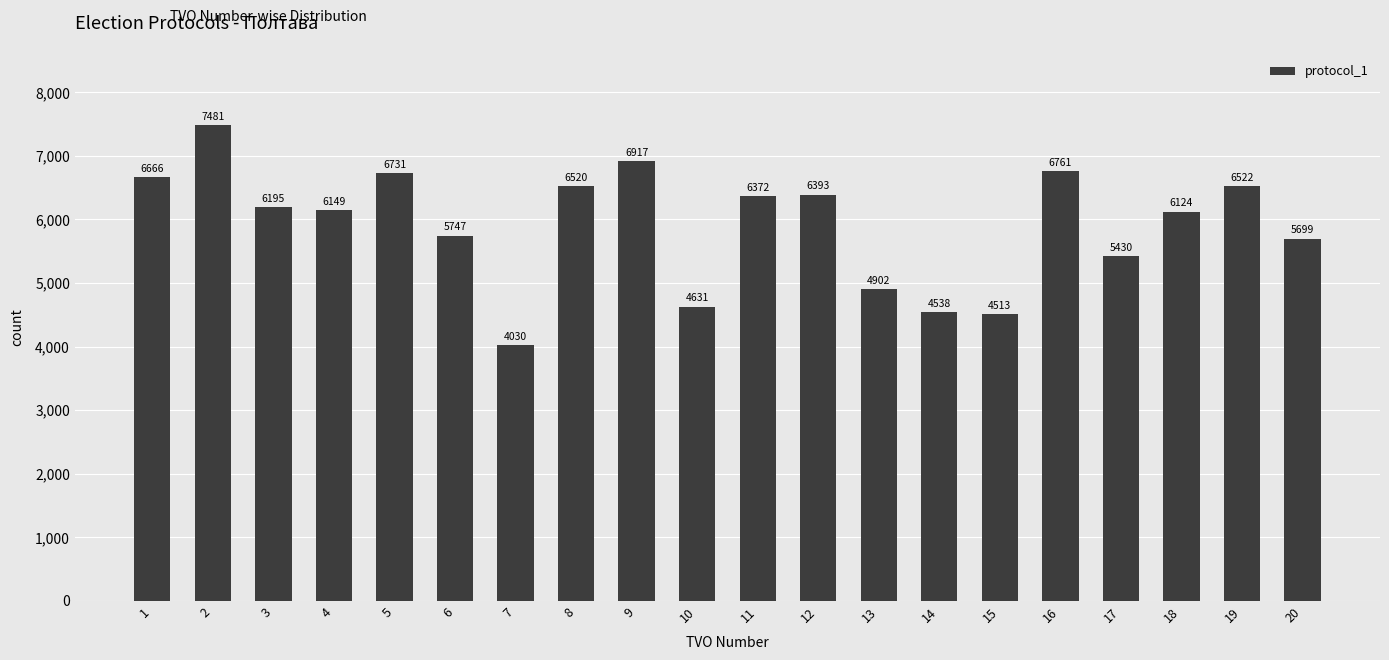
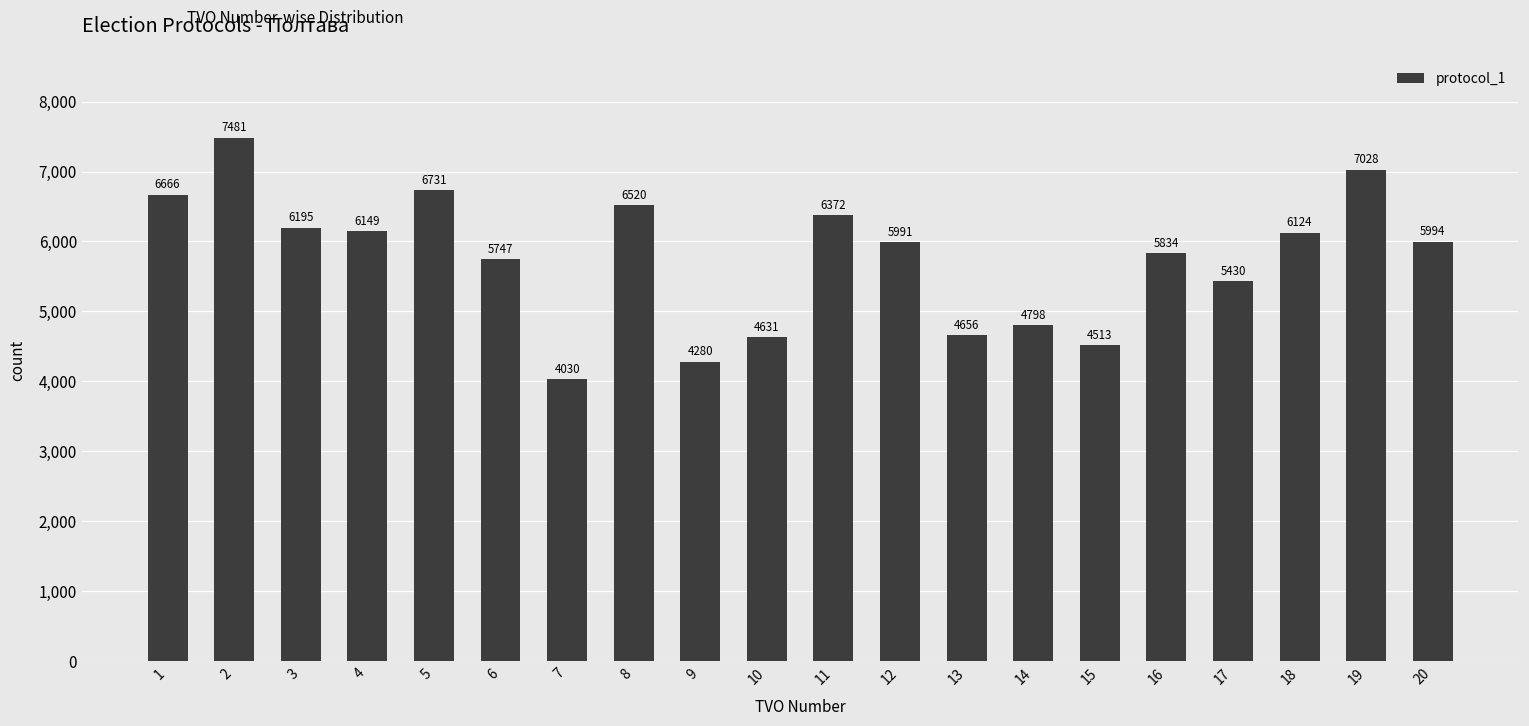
  {
    "1": 6666,
    "2": 7481,
    "3": 6195,
    "4": 6149,
    "5": 6731,
    "6": 5747,
    "7": 4030,
    "8": 6520,
-   "9": 6917,
+   "9": 4280,
    "10": 4631,
    "11": 6372,
-   "12": 6393,
-   "13": 4902,
-   "14": 4538,
+   "12": 5991,
+   "13": 4656,
+   "14": 4798,
    "15": 4513,
-   "16": 6761,
+   "16": 5834,
    "17": 5430,
    "18": 6124,
-   "19": 6522,
-   "20": 5699
+   "19": 7028,
+   "20": 5994
  }
